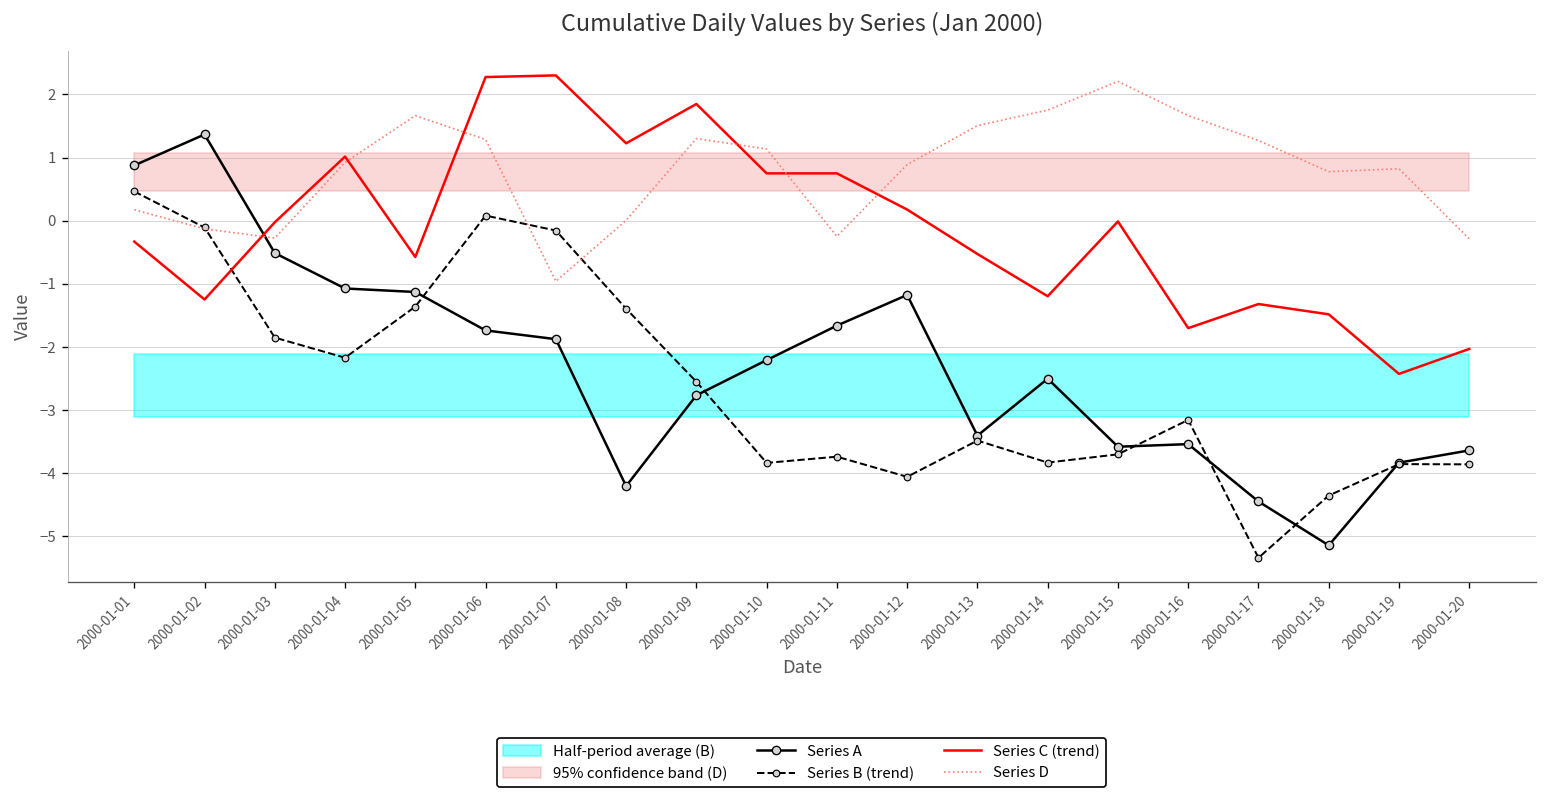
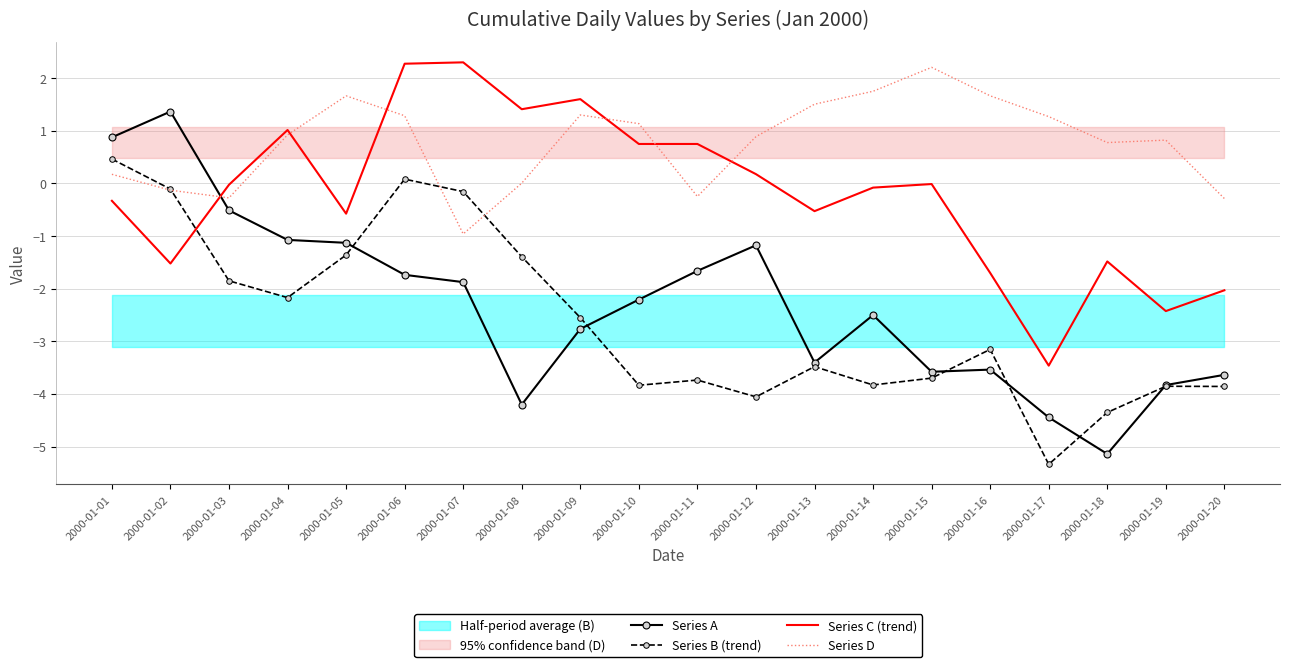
  {
    "Half-period average (B)": {
      "2000-01-01": -2.1,
      "2000-01-02": -2.1,
      "2000-01-03": -2.1,
      "2000-01-04": -2.1,
      "2000-01-05": -2.1,
      "2000-01-06": -2.1,
      "2000-01-07": -2.1,
      "2000-01-08": -2.1,
      "2000-01-09": -2.1,
      "2000-01-10": -2.1,
      "2000-01-11": -2.1,
      "2000-01-12": -2.1,
      "2000-01-13": -2.1,
      "2000-01-14": -2.1,
      "2000-01-15": -2.1,
      "2000-01-16": -2.1,
      "2000-01-17": -2.1,
      "2000-01-18": -2.1,
      "2000-01-19": -2.1,
      "2000-01-20": -2.1
    },
    "Series C (trend)": {
      "2000-01-01": -0.3,
-     "2000-01-02": -1.2,
+     "2000-01-02": -1.5,
      "2000-01-03": 0.0,
      "2000-01-04": 1.0,
      "2000-01-05": -0.6,
      "2000-01-06": 2.3,
      "2000-01-07": 2.3,
-     "2000-01-08": 1.2,
-     "2000-01-09": 1.8,
+     "2000-01-08": 1.4,
+     "2000-01-09": 1.6,
      "2000-01-10": 0.8,
      "2000-01-11": 0.8,
      "2000-01-12": 0.2,
      "2000-01-13": -0.5,
-     "2000-01-14": -1.2,
+     "2000-01-14": -0.1,
      "2000-01-15": 0.0,
      "2000-01-16": -1.7,
-     "2000-01-17": -1.3,
+     "2000-01-17": -3.5,
      "2000-01-18": -1.5,
      "2000-01-19": -2.4,
      "2000-01-20": -2.0
    }
  }
